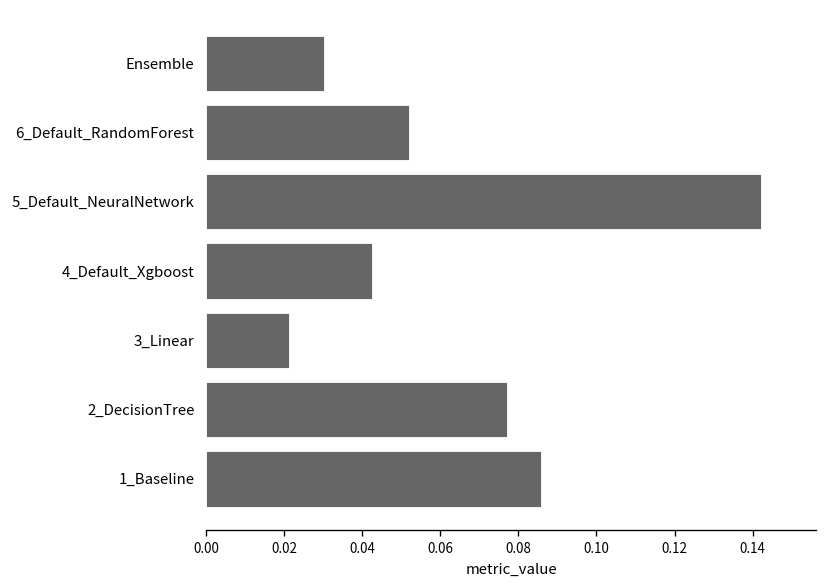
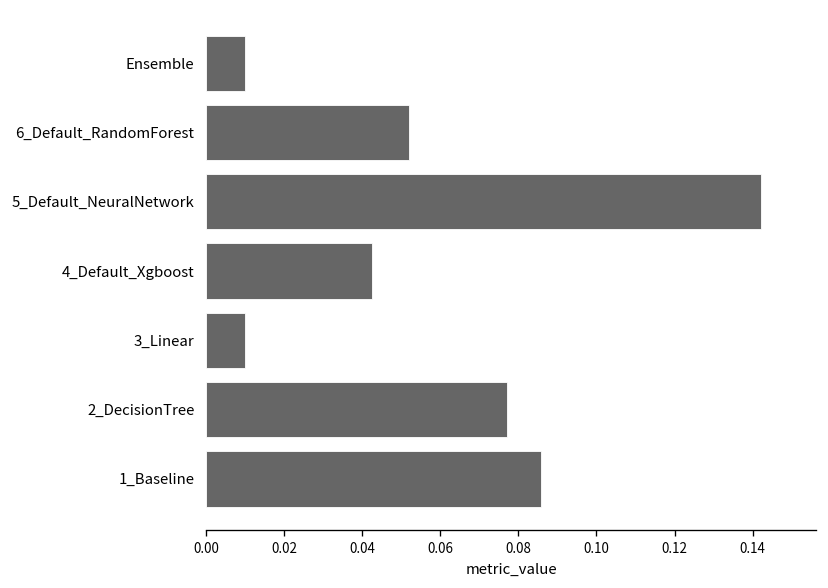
  {
-   "Ensemble": 0.030,
+   "Ensemble": 0.010,
    "6_Default_RandomForest": 0.052,
    "5_Default_NeuralNetwork": 0.142,
    "4_Default_Xgboost": 0.042,
-   "3_Linear": 0.021,
+   "3_Linear": 0.010,
    "2_DecisionTree": 0.077,
    "1_Baseline": 0.086
  }
